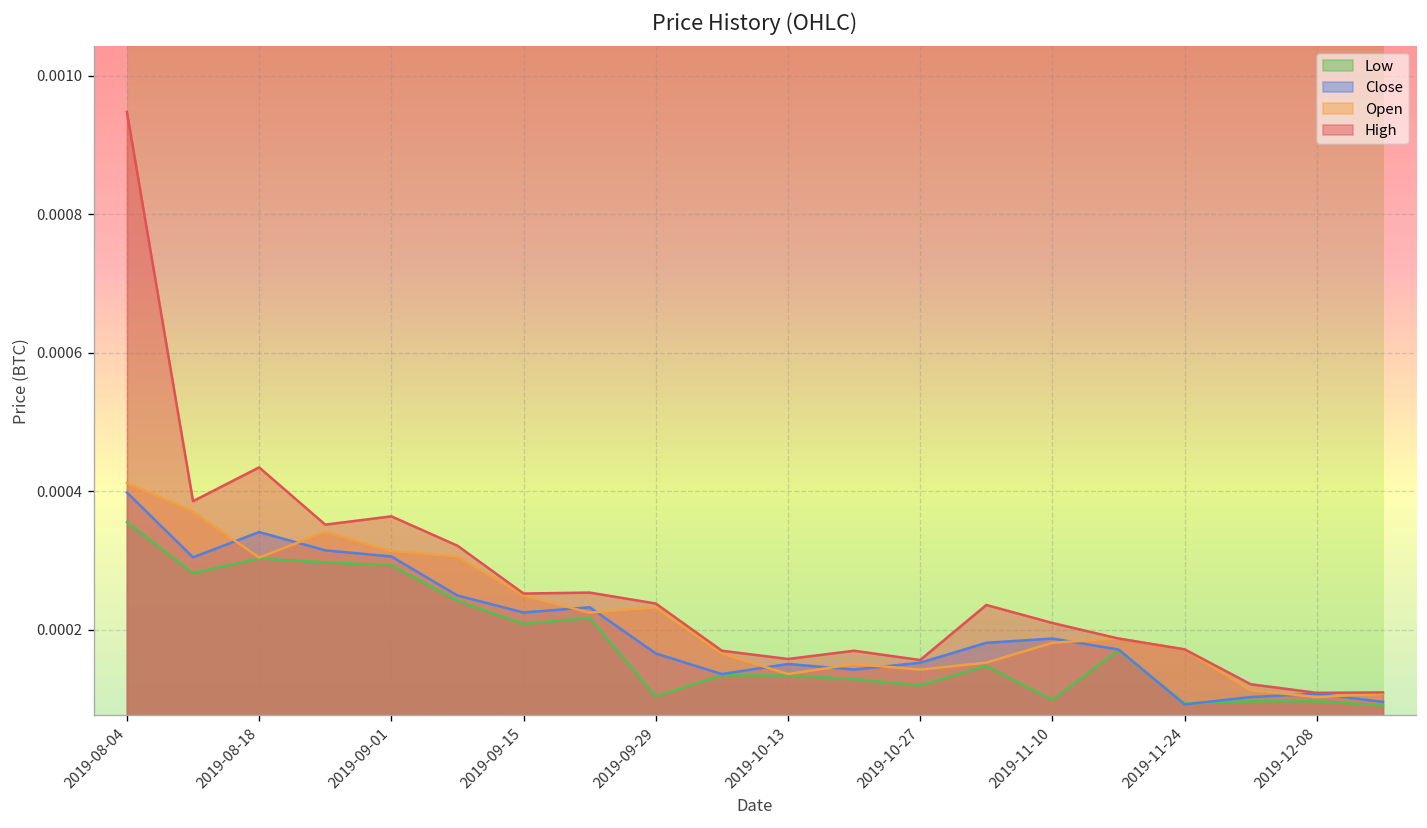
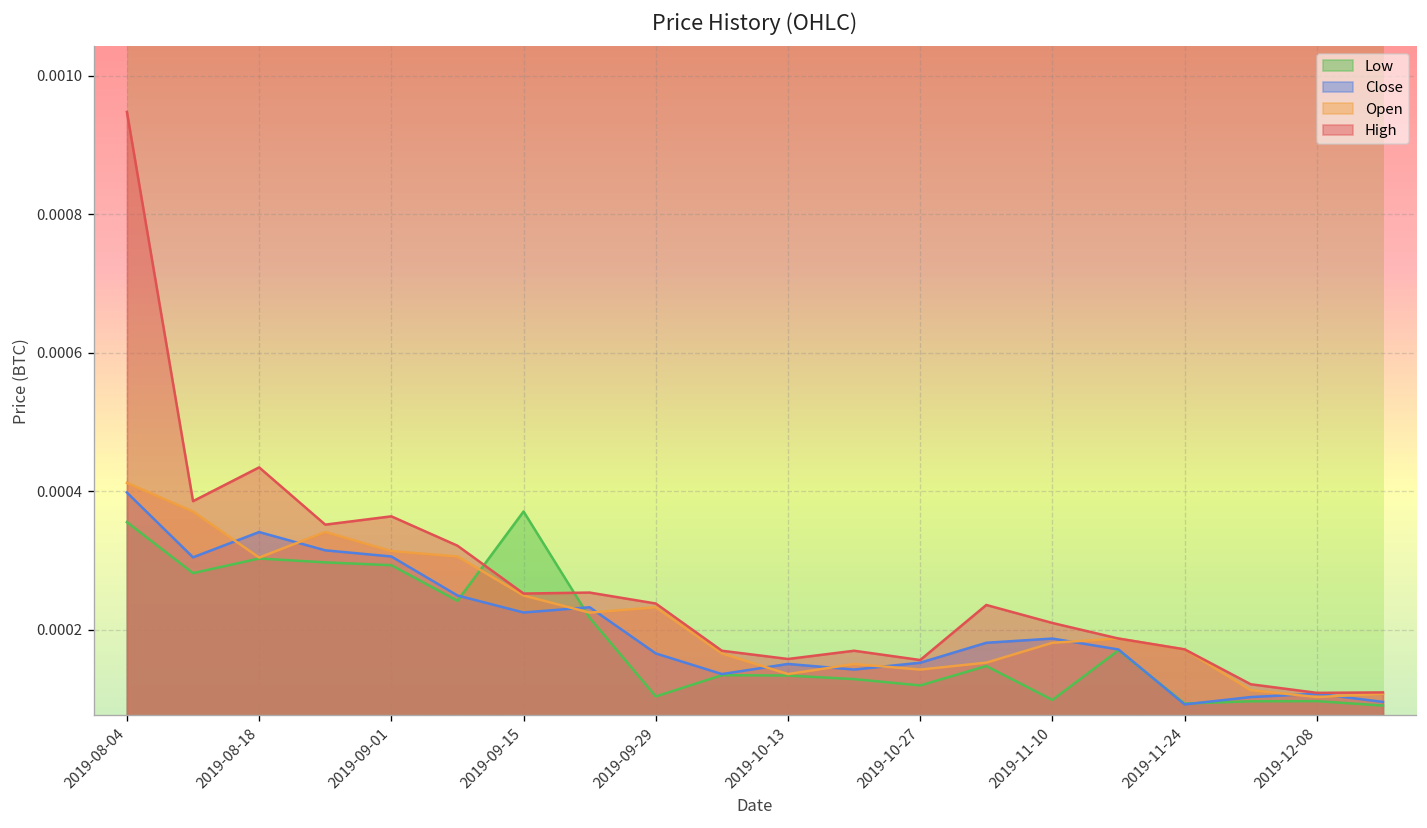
  {
    "Low": {
      "2019-08-04": 0.00036,
      "2019-09-01": 0.00029,
-     "2019-09-15": 0.00021,
+     "2019-09-15": 0.00037,
      "2019-09-29": 0.00010,
      "2019-10-27": 0.00012,
      "2019-11-10": 0.00010,
      "2019-12-08": 0.00010
    },
    "Close": {
      "2019-08-04": 0.00040,
      "2019-08-18": 0.00034,
      "2019-09-01": 0.00031,
      "2019-09-15": 0.00023,
      "2019-09-29": 0.00017,
      "2019-10-13": 0.00015,
      "2019-11-10": 0.00019
    }
  }
